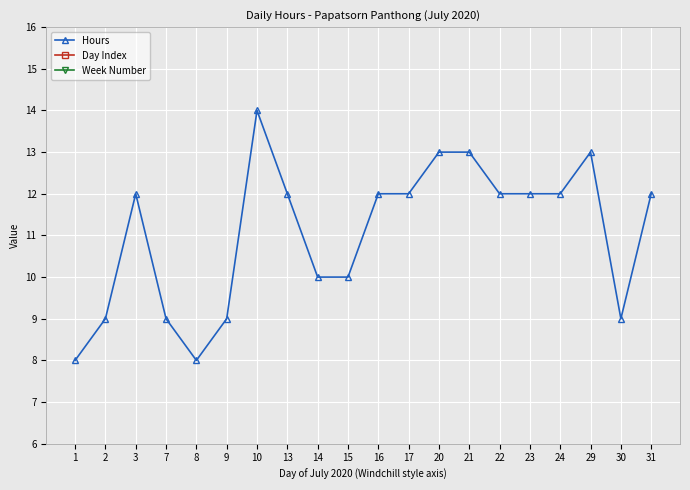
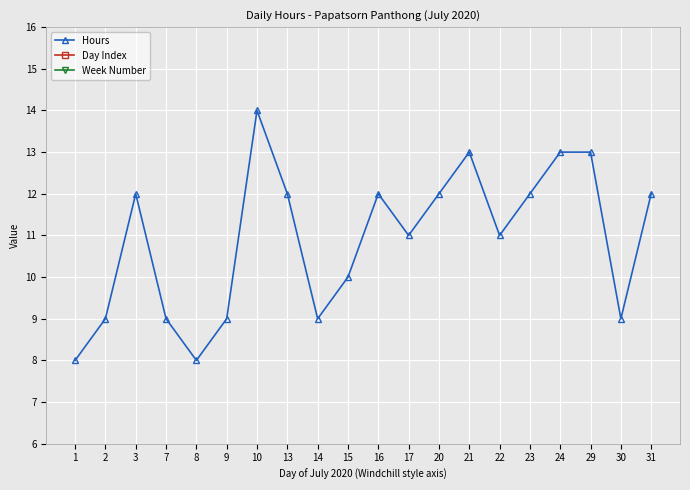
  {
    "Hours": {
      "1": 8,
      "2": 9,
      "3": 12,
      "7": 9,
      "8": 8,
      "9": 9,
      "10": 14,
      "13": 12,
-     "14": 10,
+     "14": 9,
      "15": 10,
      "16": 12,
-     "17": 12,
-     "20": 13,
+     "17": 11,
+     "20": 12,
      "21": 13,
-     "22": 12,
+     "22": 11,
      "23": 12,
-     "24": 12,
+     "24": 13,
      "29": 13,
      "30": 9,
      "31": 12
    }
  }
